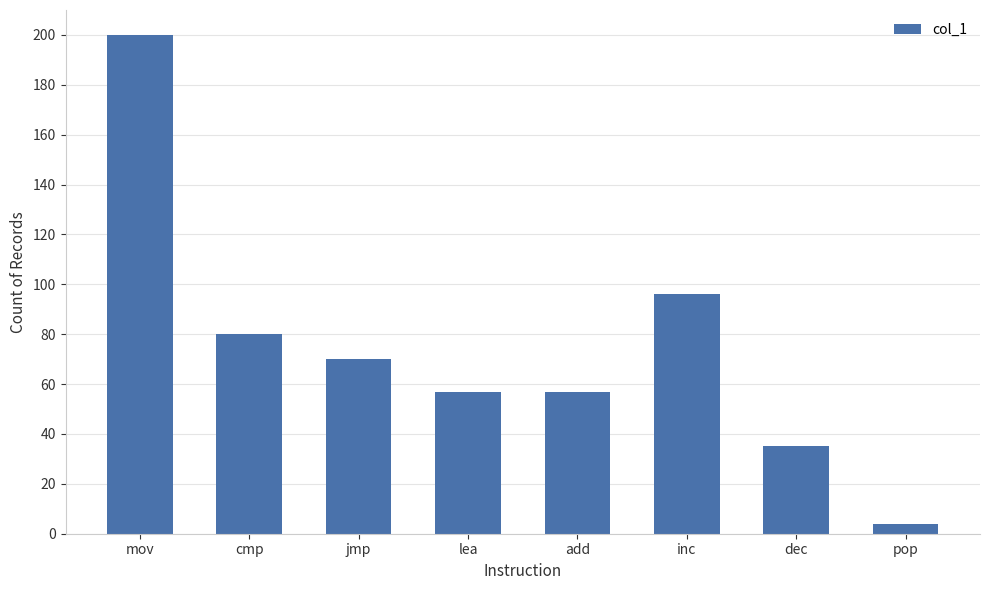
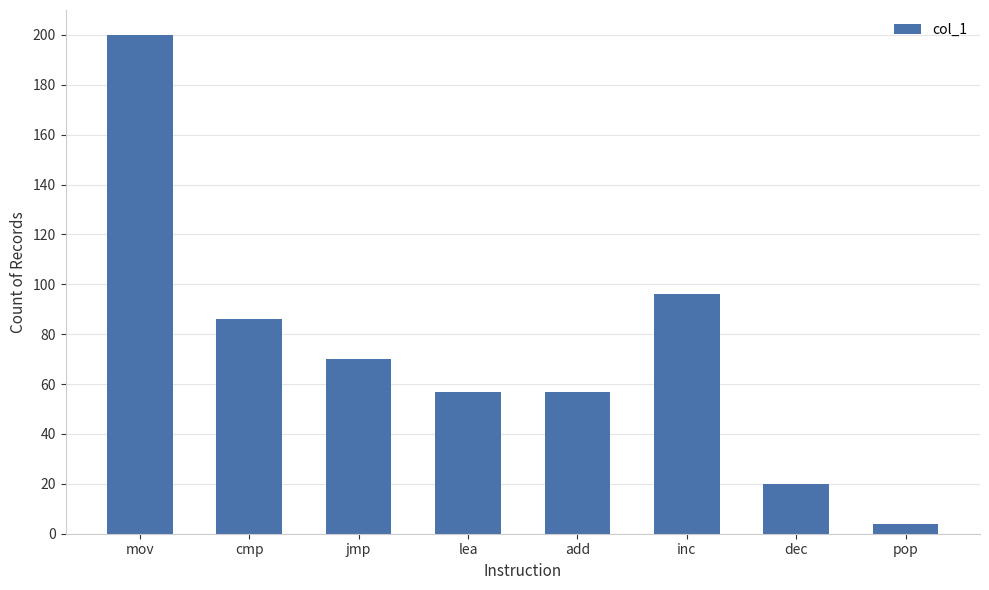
  {
    "mov": 200,
-   "cmp": 80,
+   "cmp": 86,
    "jmp": 70,
    "lea": 57,
    "add": 57,
    "inc": 96,
-   "dec": 35,
+   "dec": 20,
    "pop": 4
  }
